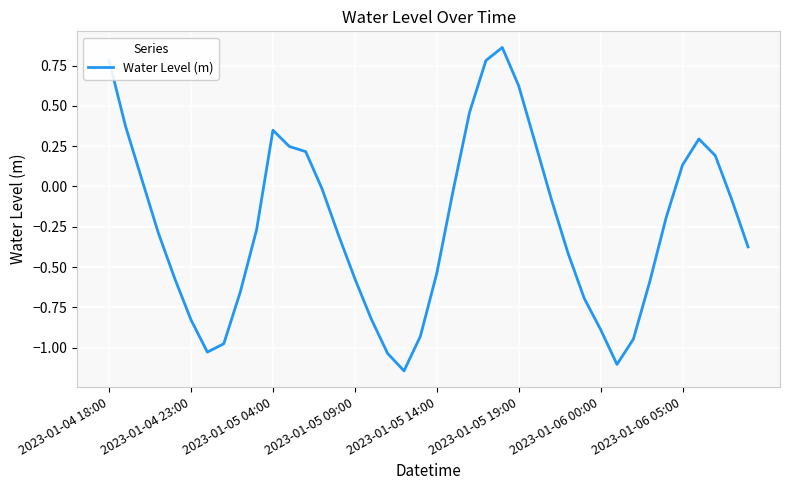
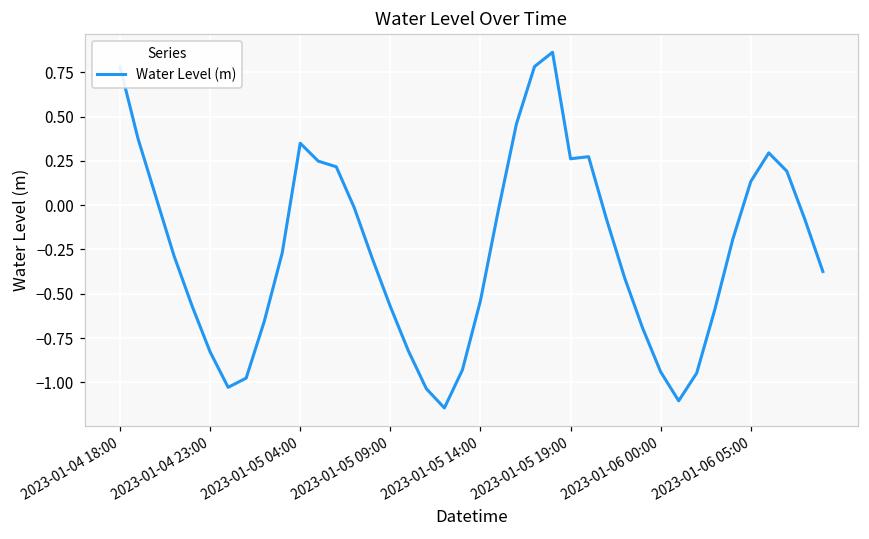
  {
    "2023-01-04 23:00": -0.83,
    "2023-01-05 04:00": 0.35,
    "2023-01-05 09:00": -0.57,
    "2023-01-05 14:00": -0.54,
-   "2023-01-05 19:00": 0.62,
-   "2023-01-06 00:00": -0.89,
+   "2023-01-05 19:00": 0.26,
+   "2023-01-06 00:00": -0.94,
    "2023-01-06 05:00": 0.13
  }
